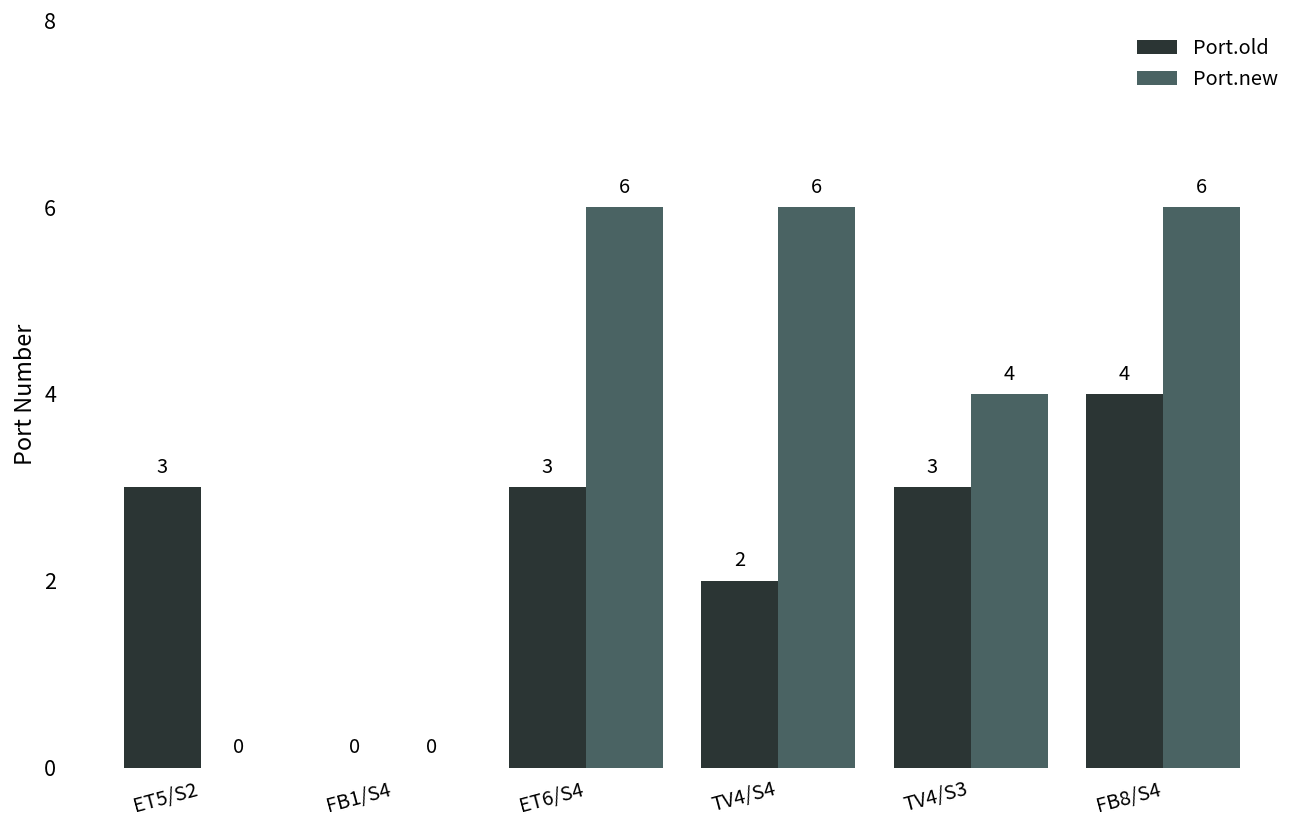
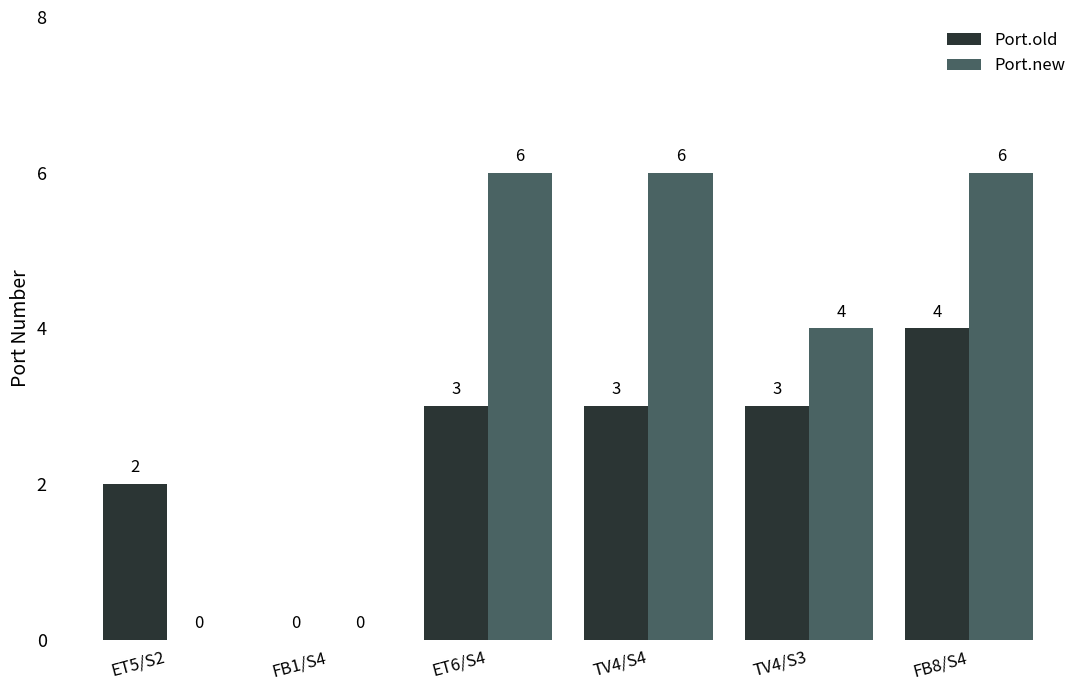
  {
    "Port.old": {
-     "ET5/S2": 3,
+     "ET5/S2": 2,
      "FB1/S4": 0,
      "ET6/S4": 3,
-     "TV4/S4": 2,
+     "TV4/S4": 3,
      "TV4/S3": 3,
      "FB8/S4": 4
    },
    "Port.new": {
      "ET5/S2": 0,
      "FB1/S4": 0,
      "ET6/S4": 6,
      "TV4/S4": 6,
      "TV4/S3": 4,
      "FB8/S4": 6
    }
  }
